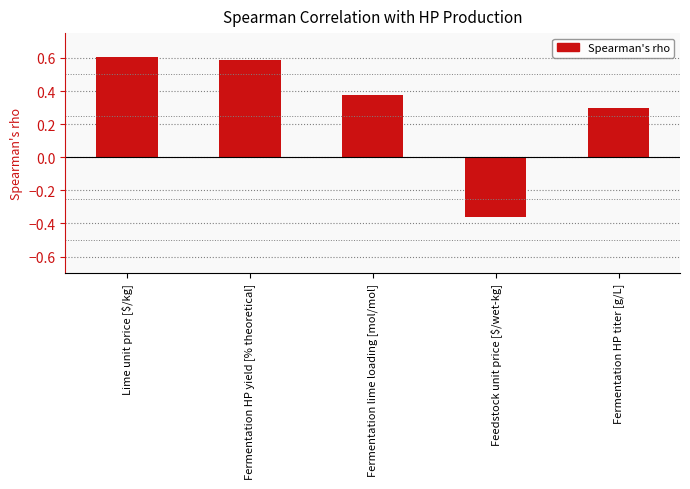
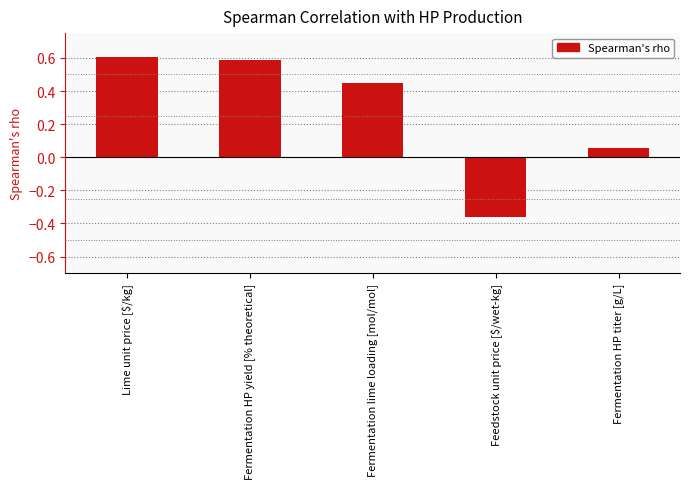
  {
    "Lime unit price [$/kg]": 0.60,
    "Fermentation HP yield [% theoretical]": 0.59,
-   "Fermentation lime loading [mol/mol]": 0.38,
+   "Fermentation lime loading [mol/mol]": 0.45,
    "Feedstock unit price [$/wet-kg]": -0.36,
-   "Fermentation HP titer [g/L]": 0.29
+   "Fermentation HP titer [g/L]": 0.05
  }
